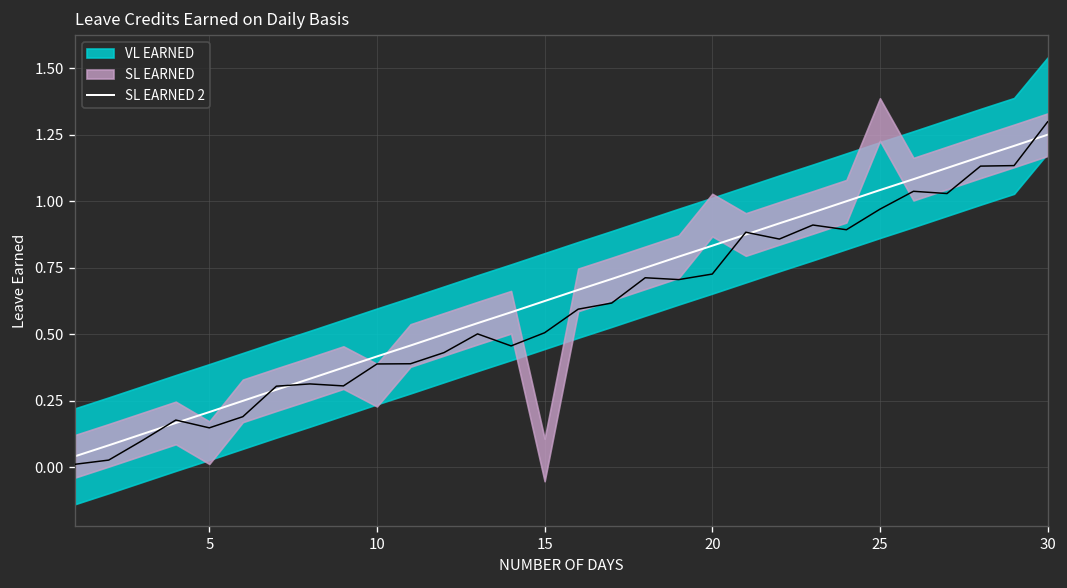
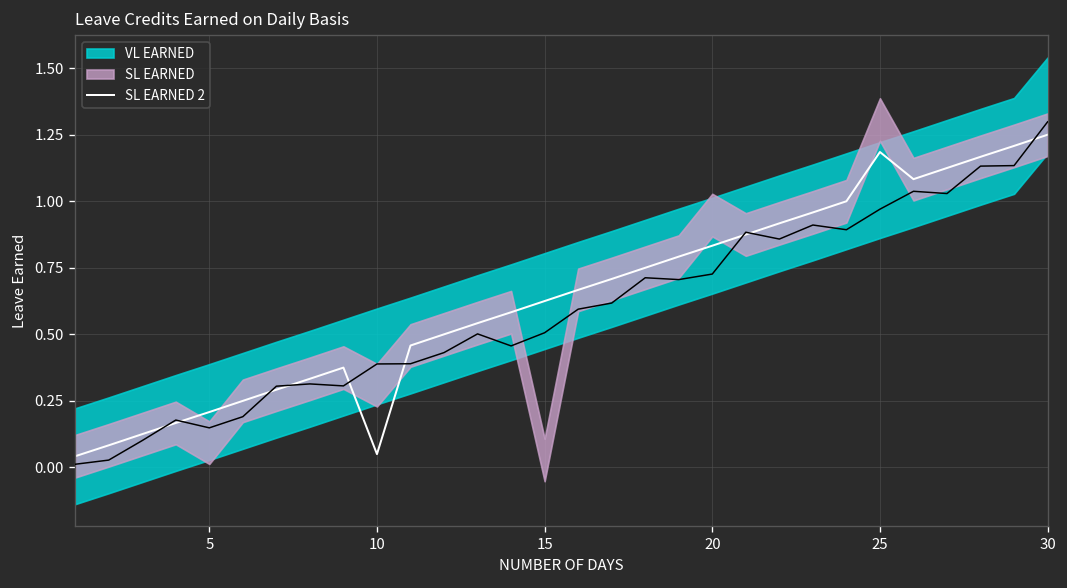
  {
    "SL EARNED 2": {
      "5": 0.21,
-     "10": 0.42,
+     "10": 0.05,
      "15": 0.63,
      "20": 0.83,
-     "25": 1.04,
+     "25": 1.19,
      "30": 1.25
    }
  }
